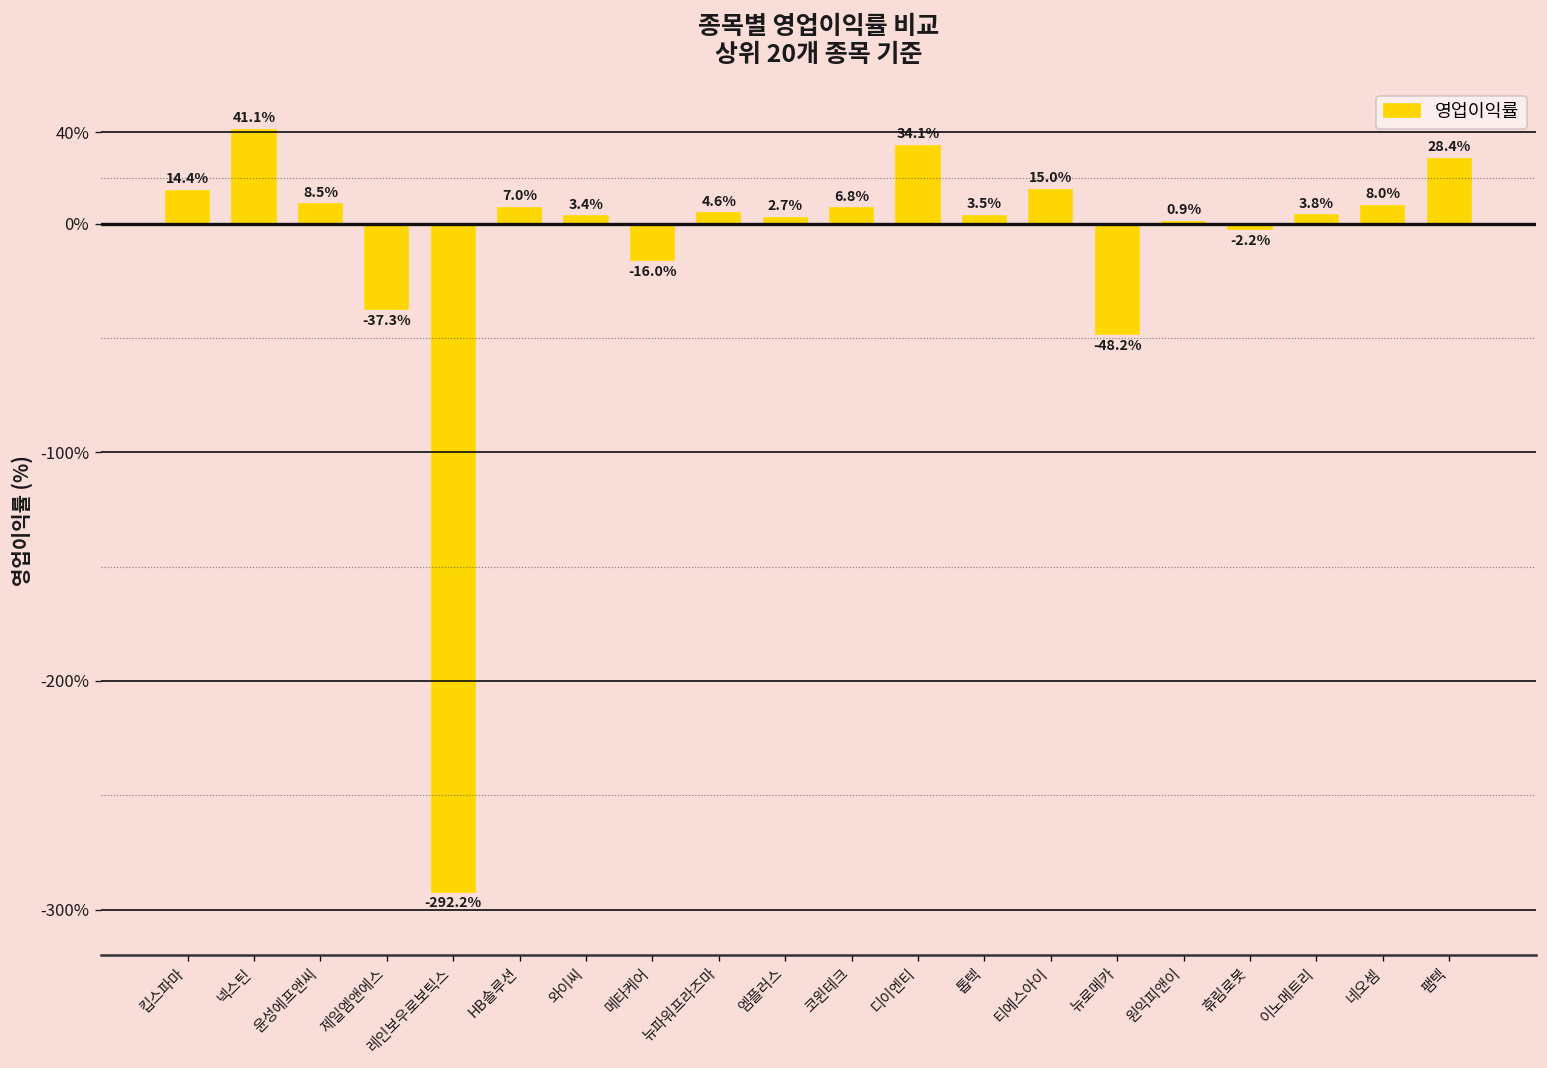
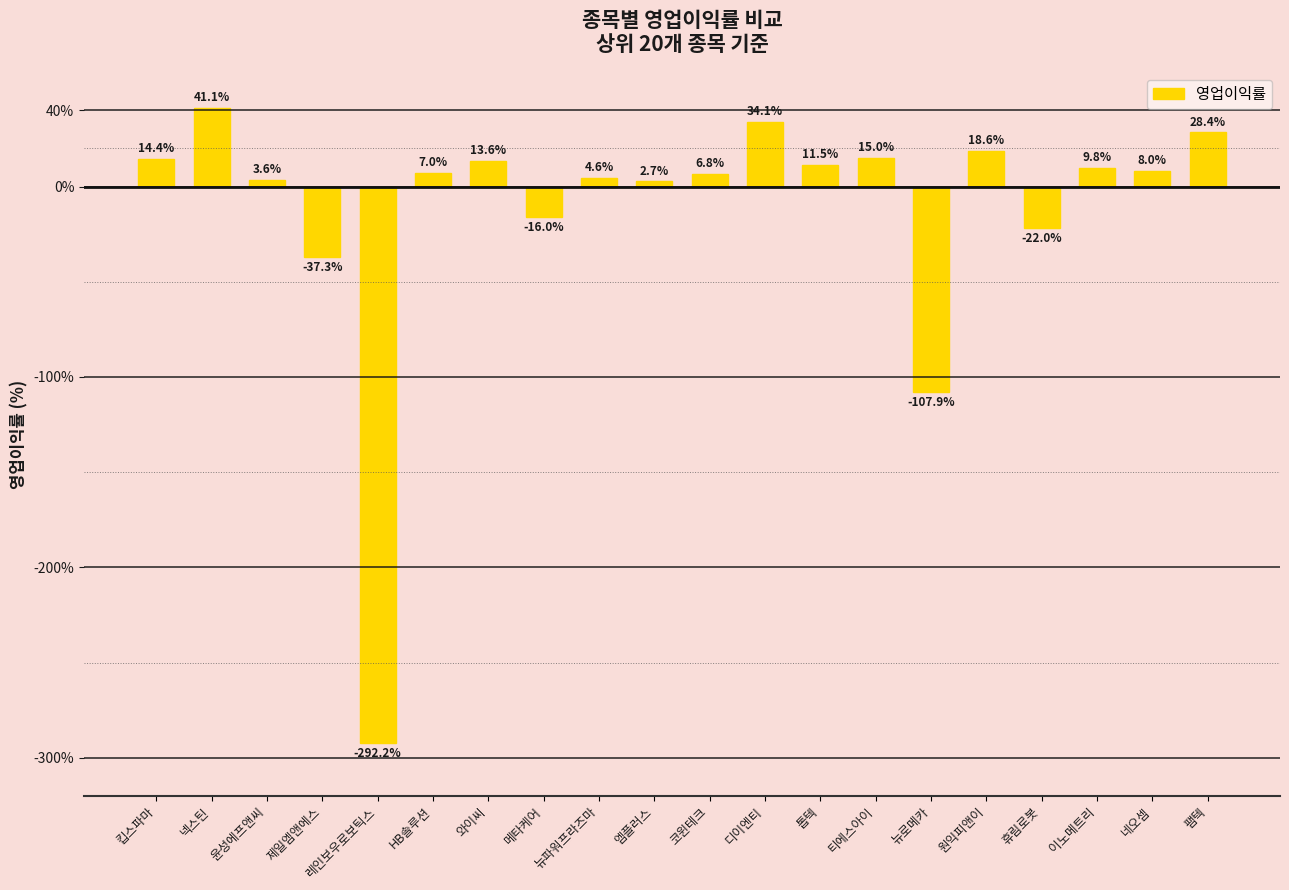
  {
    "킵스파마": "14.4%",
    "넥스틴": "41.1%",
-   "윤성에프앤씨": "8.5%",
+   "윤성에프앤씨": "3.6%",
    "제일엠앤에스": "-37.3%",
    "레인보우로보틱스": "-292.2%",
    "HB솔루션": "7.0%",
-   "와이씨": "3.4%",
+   "와이씨": "13.6%",
    "메타케어": "-16.0%",
    "뉴파워프라즈마": "4.6%",
    "엠플러스": "2.7%",
    "코윈테크": "6.8%",
    "디이엔티": "34.1%",
-   "톱텍": "3.5%",
+   "톱텍": "11.5%",
    "티에스아이": "15.0%",
-   "뉴로메카": "-48.2%",
-   "원익피앤이": "0.9%",
-   "휴림로봇": "-2.2%",
-   "이노메트리": "3.8%",
+   "뉴로메카": "-107.9%",
+   "원익피앤이": "18.6%",
+   "휴림로봇": "-22.0%",
+   "이노메트리": "9.8%",
    "네오셈": "8.0%",
    "팸텍": "28.4%"
  }
